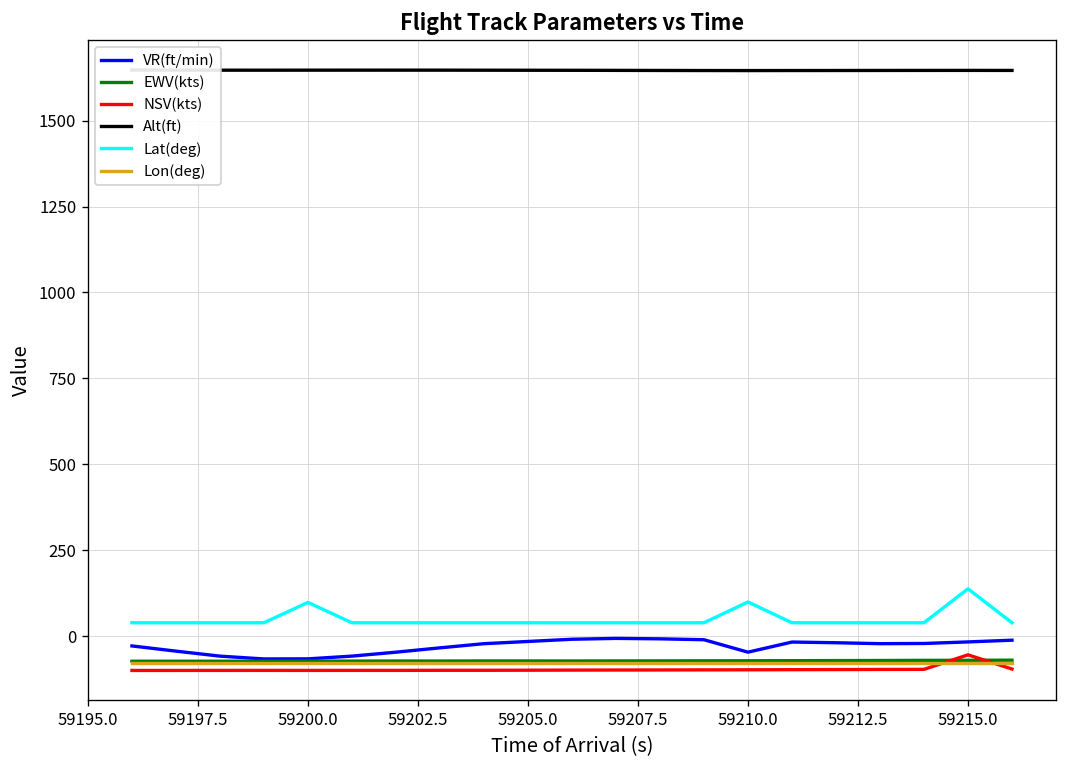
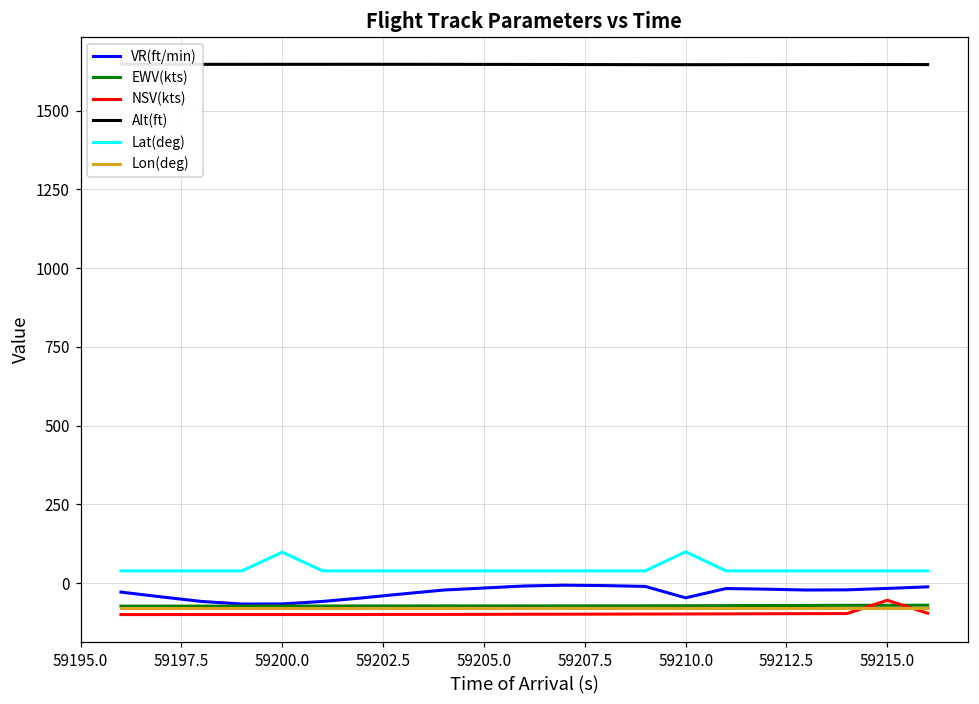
  {
    "VR(ft/min)": {
      "59210.0": -50,
      "59215.0": -20
    },
    "NSV(kts)": {
      "59200.0": -100,
      "59210.0": -100,
      "59215.0": -50
    },
    "Alt(ft)": {
      "59200.0": 1650,
      "59210.0": 1650,
      "59215.0": 1650
    },
    "Lat(deg)": {
      "59200.0": 100,
      "59210.0": 100,
-     "59215.0": 140
+     "59215.0": 40
    }
  }
